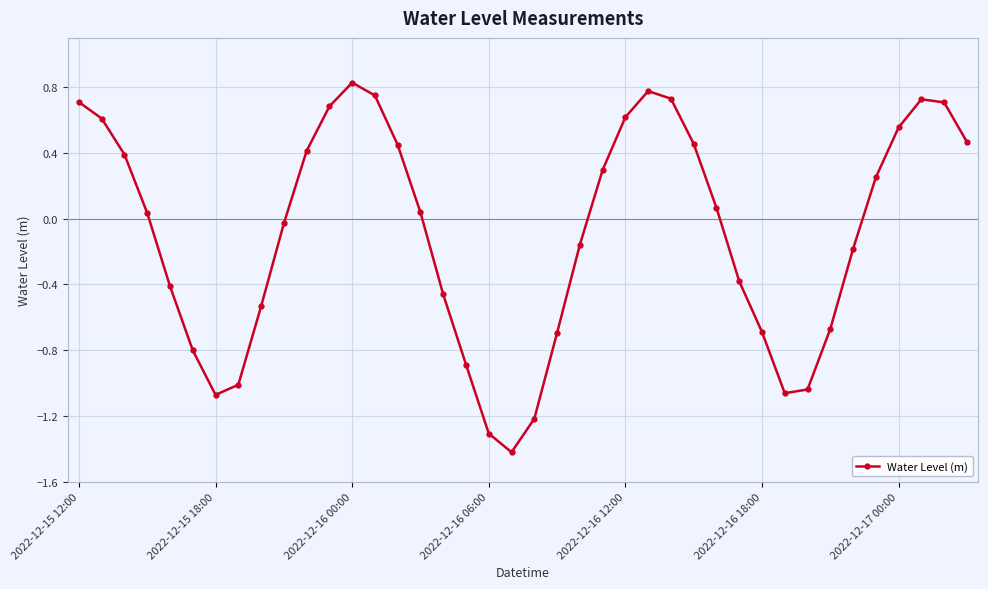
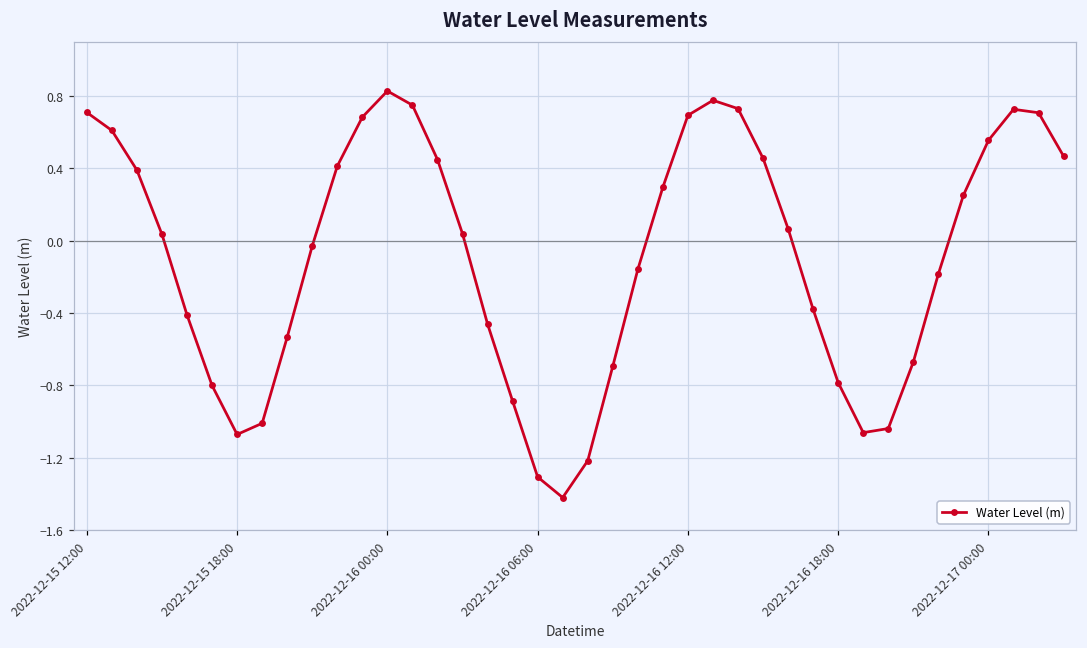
  {
    "2022-12-15 12:00": 0.71,
    "2022-12-15 18:00": -1.07,
    "2022-12-16 00:00": 0.83,
    "2022-12-16 06:00": -1.31,
-   "2022-12-16 12:00": 0.62,
-   "2022-12-16 18:00": -0.69,
+   "2022-12-16 12:00": 0.69,
+   "2022-12-16 18:00": -0.79,
    "2022-12-17 00:00": 0.56
  }
